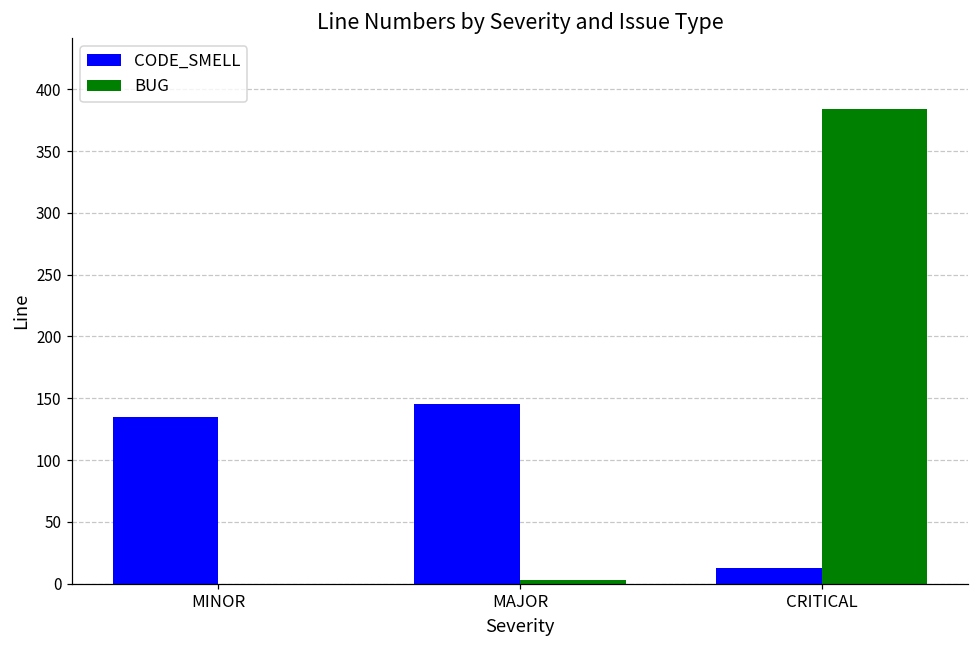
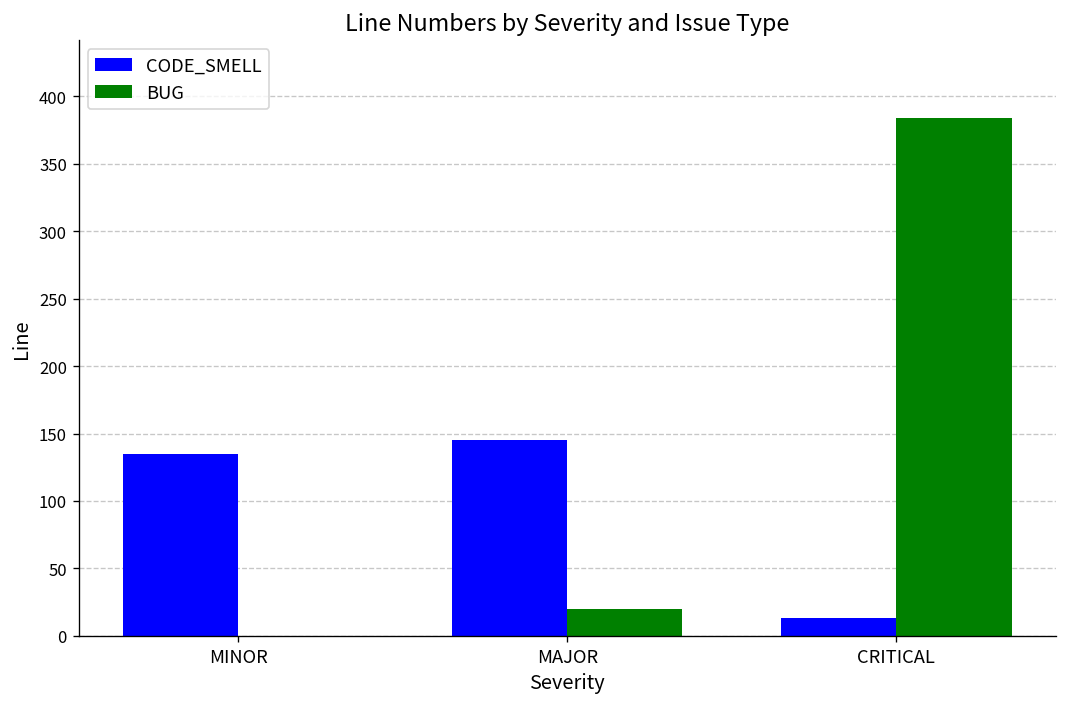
  {
    "CODE_SMELL": {
      "MINOR": 135,
      "MAJOR": 145,
      "CRITICAL": 13
    },
    "BUG": {
      "MINOR": 0,
-     "MAJOR": 3,
+     "MAJOR": 20,
      "CRITICAL": 384
    }
  }
